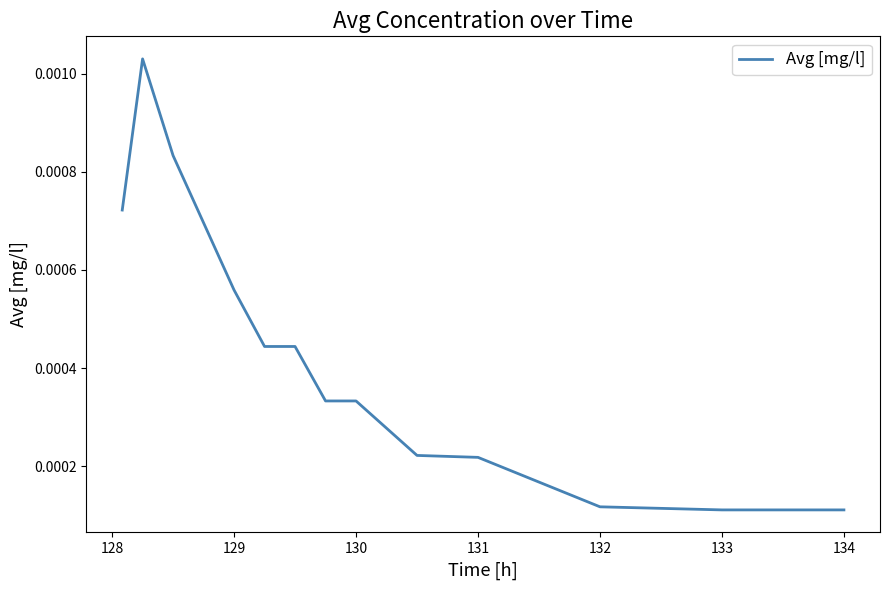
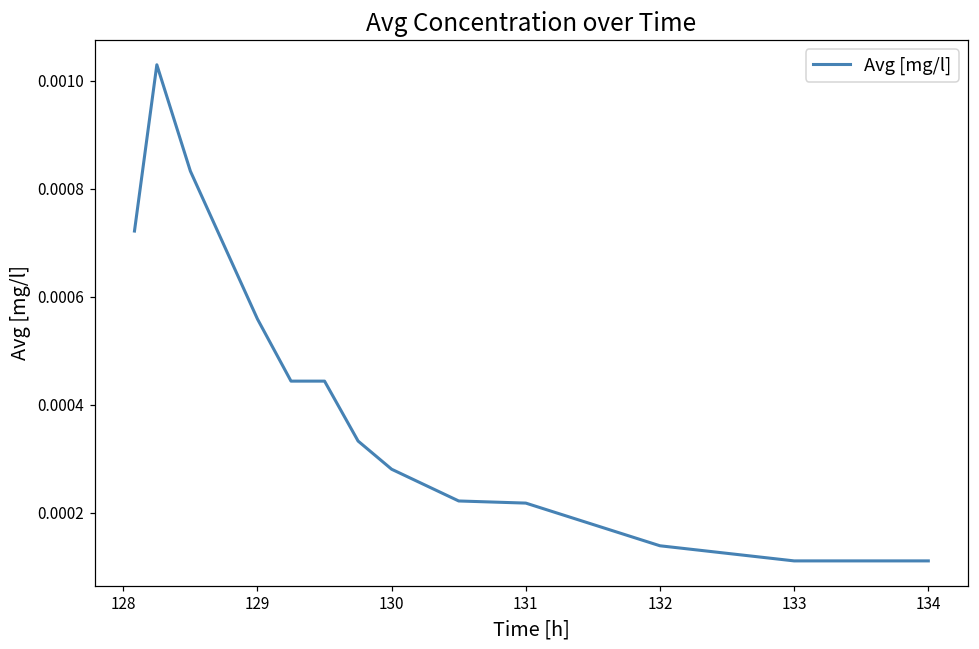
  {
    "129": 0.00056,
-   "130": 0.00033,
+   "130": 0.00028,
    "131": 0.00022,
-   "132": 0.00012,
+   "132": 0.00014,
    "133": 0.00011,
    "134": 0.00011
  }
